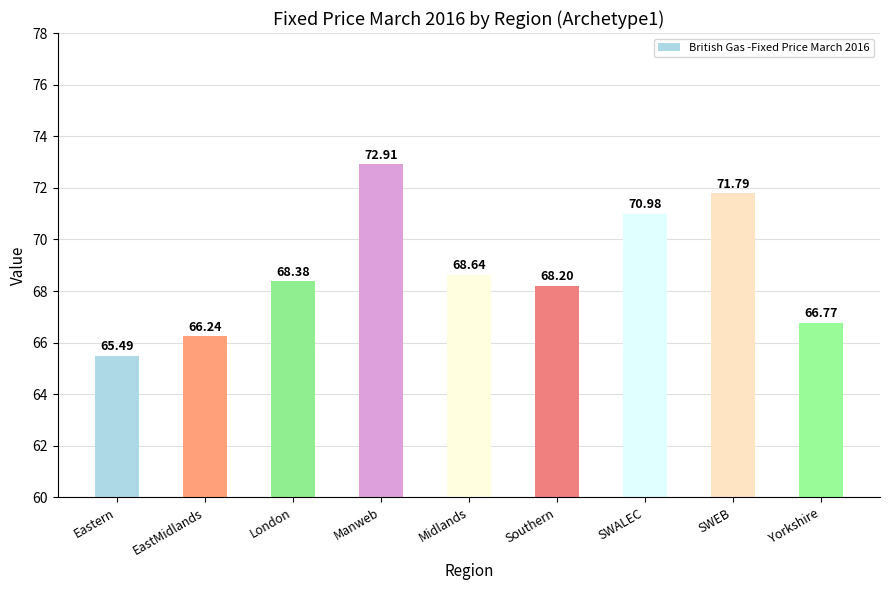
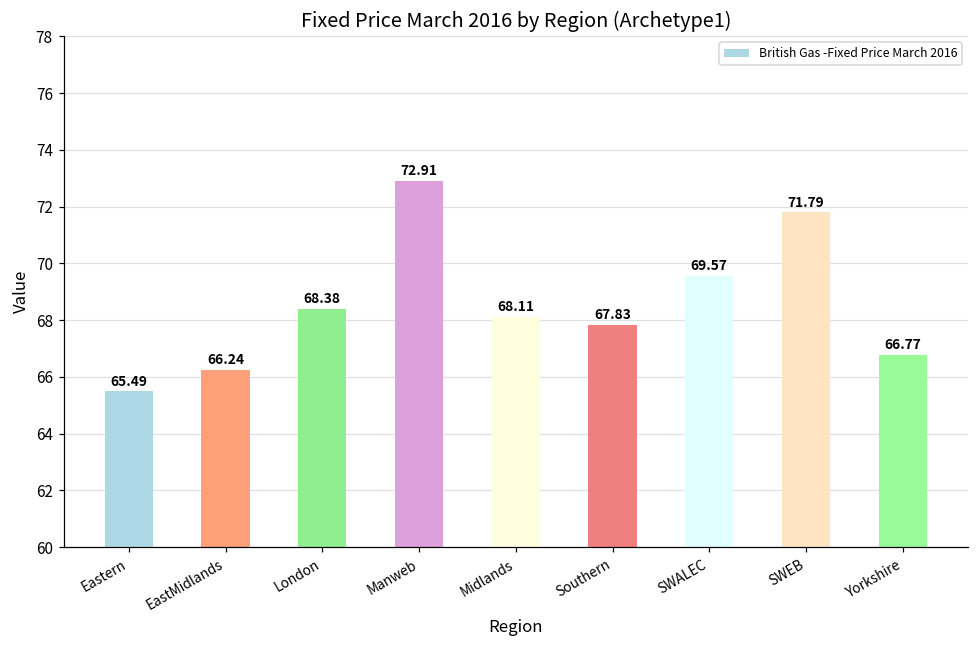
  {
    "Eastern": 65.49,
    "EastMidlands": 66.24,
    "London": 68.38,
    "Manweb": 72.91,
-   "Midlands": 68.64,
-   "Southern": 68.20,
-   "SWALEC": 70.98,
+   "Midlands": 68.11,
+   "Southern": 67.83,
+   "SWALEC": 69.57,
    "SWEB": 71.79,
    "Yorkshire": 66.77
  }
